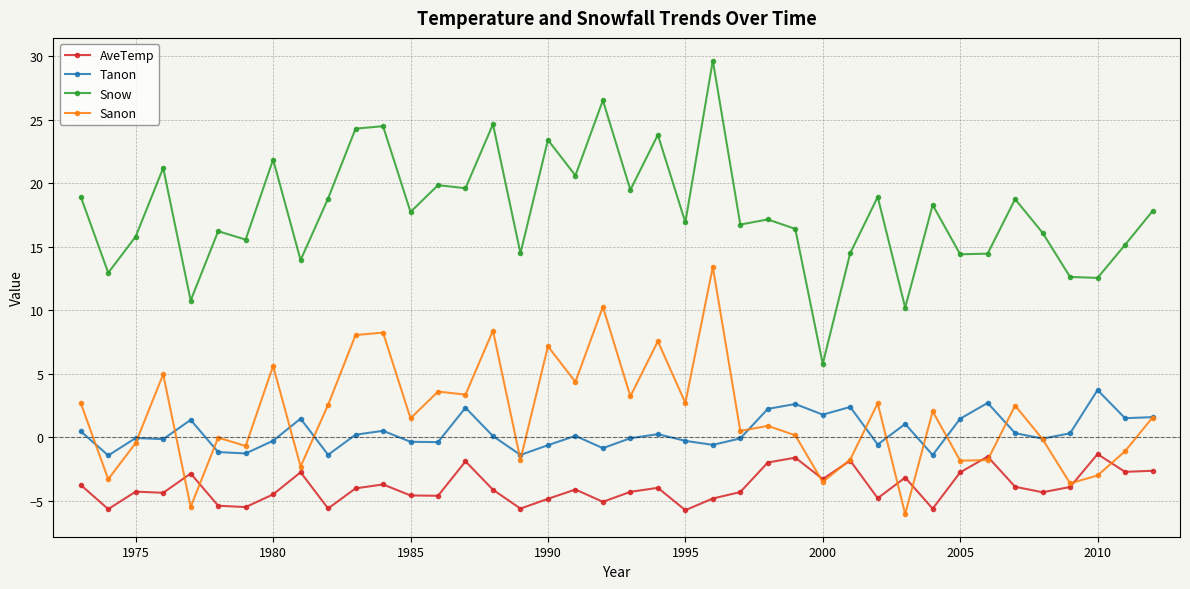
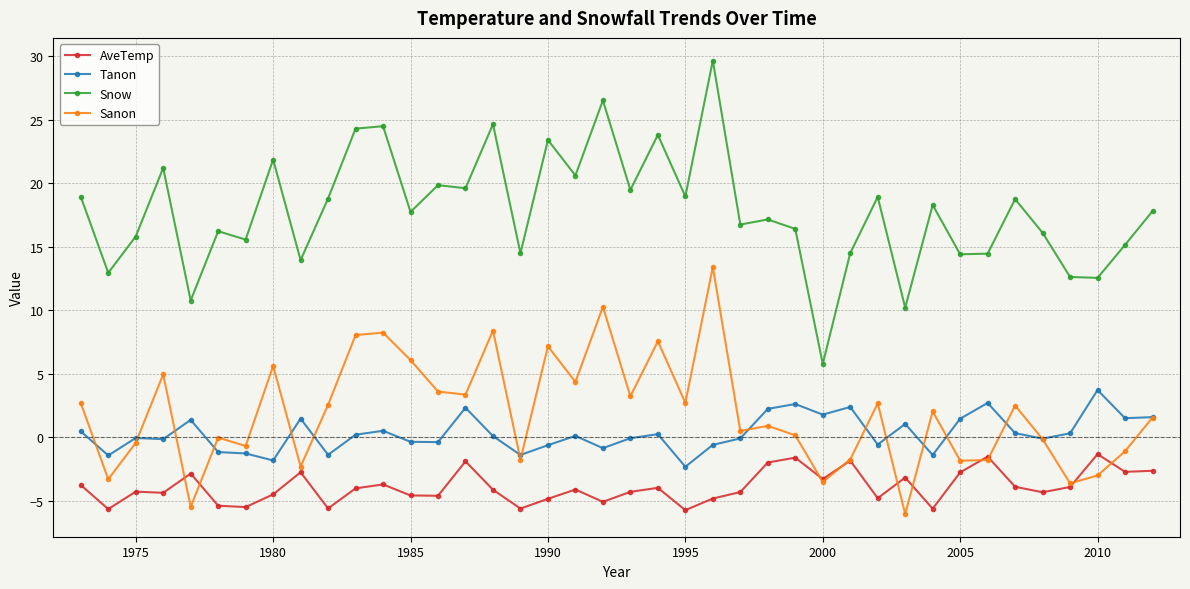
  {
    "AveTemp": {
      "1975": -4.3,
      "1980": -4.5,
      "1985": -4.6,
      "1990": -4.8,
      "1995": -5.7,
      "2000": -3.3,
      "2005": -2.8,
      "2010": -1.3
    },
    "Tanon": {
      "1975": 0.0,
-     "1980": -0.3,
+     "1980": -1.8,
      "1985": -0.3,
      "1990": -0.6,
-     "1995": -0.3,
+     "1995": -2.3,
      "2000": 1.8,
      "2005": 1.5,
      "2010": 3.7
    },
    "Snow": {
      "1975": 15.8,
      "1980": 21.9,
      "1985": 17.8,
      "1990": 23.4,
-     "1995": 16.9,
+     "1995": 19.0,
      "2000": 5.8,
      "2005": 14.4,
      "2010": 12.6
    },
    "Sanon": {
      "1975": -0.4,
      "1980": 5.6,
-     "1985": 1.5,
+     "1985": 6.1,
      "1990": 7.2,
      "1995": 2.7,
      "2000": -3.5,
      "2005": -1.8,
      "2010": -3.0
    }
  }
